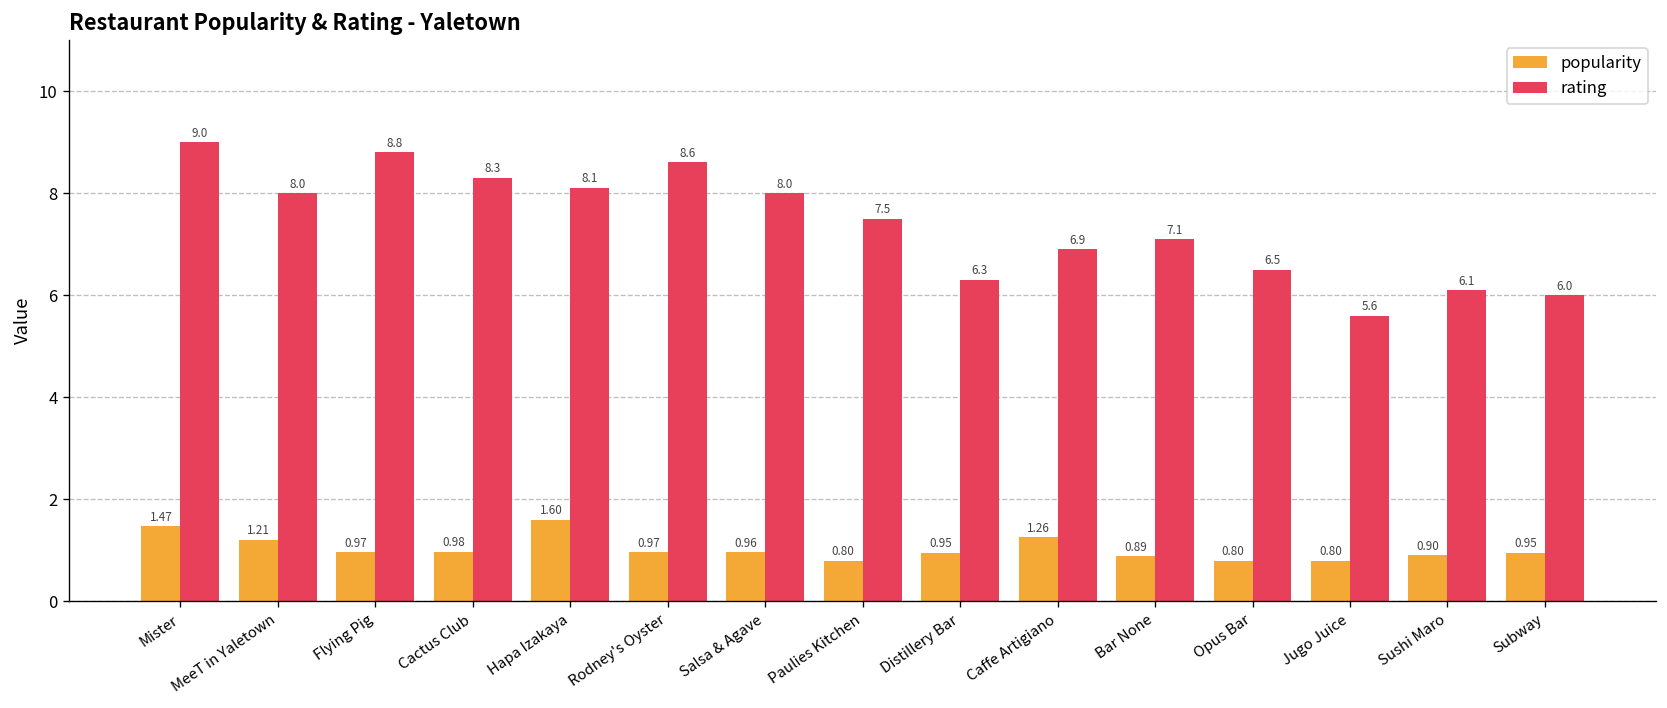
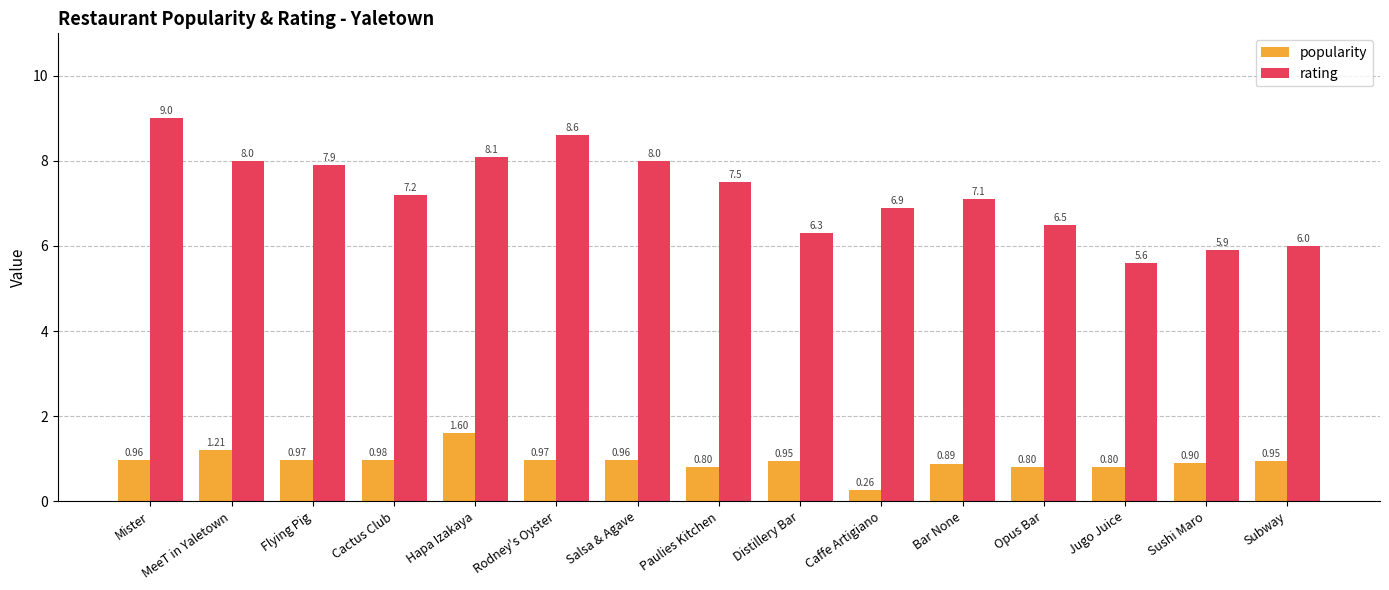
  {
    "popularity": {
-     "Mister": 1.47,
+     "Mister": 0.96,
      "MeeT in Yaletown": 1.21,
      "Flying Pig": 0.97,
      "Cactus Club": 0.98,
      "Hapa Izakaya": 1.60,
      "Rodney's Oyster": 0.97,
      "Salsa & Agave": 0.96,
      "Paulies Kitchen": 0.80,
      "Distillery Bar": 0.95,
-     "Caffe Artigiano": 1.26,
+     "Caffe Artigiano": 0.26,
      "Bar None": 0.89,
      "Opus Bar": 0.80,
      "Jugo Juice": 0.80,
      "Sushi Maro": 0.90,
      "Subway": 0.95
    },
    "rating": {
      "Mister": 9.0,
      "MeeT in Yaletown": 8.0,
-     "Flying Pig": 8.8,
-     "Cactus Club": 8.3,
+     "Flying Pig": 7.9,
+     "Cactus Club": 7.2,
      "Hapa Izakaya": 8.1,
      "Rodney's Oyster": 8.6,
      "Salsa & Agave": 8.0,
      "Paulies Kitchen": 7.5,
      "Distillery Bar": 6.3,
      "Caffe Artigiano": 6.9,
      "Bar None": 7.1,
      "Opus Bar": 6.5,
      "Jugo Juice": 5.6,
-     "Sushi Maro": 6.1,
+     "Sushi Maro": 5.9,
      "Subway": 6.0
    }
  }
